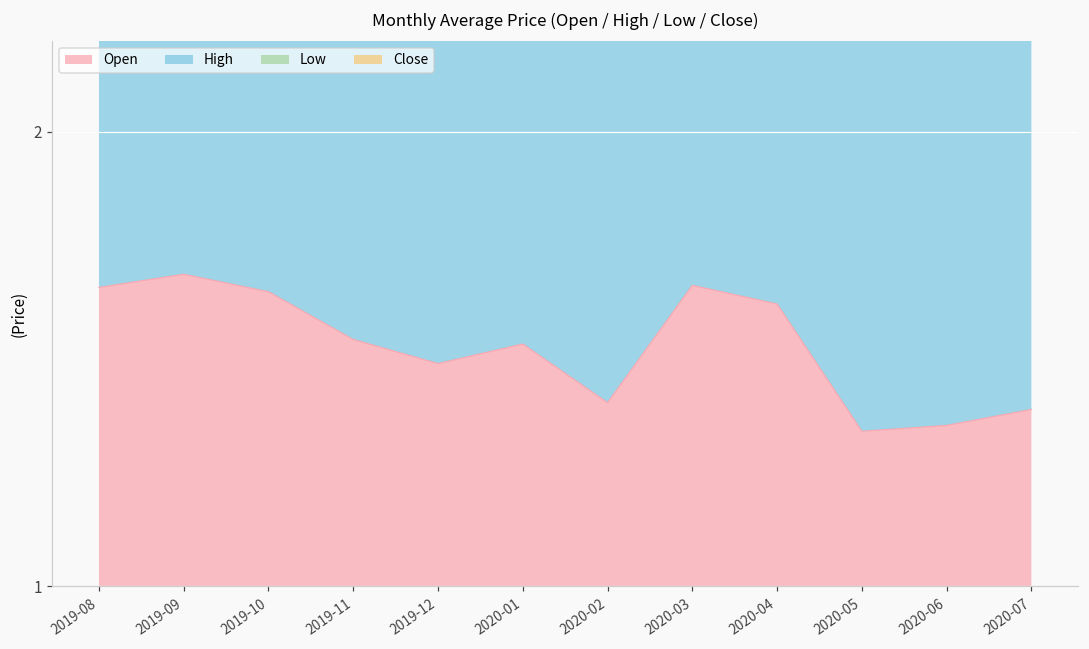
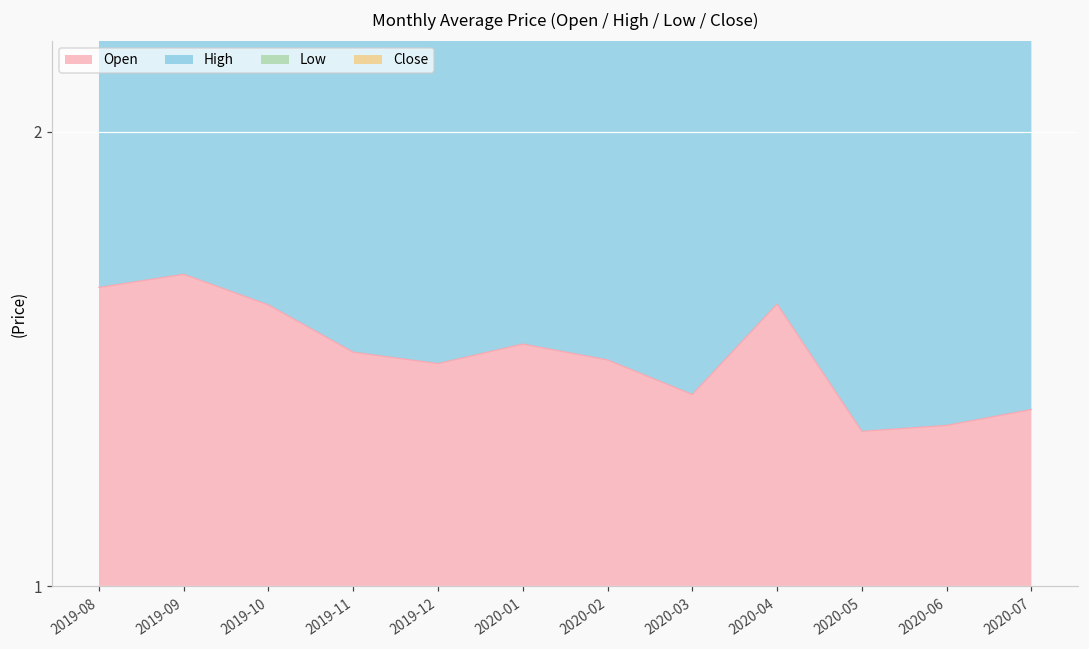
  {
    "Open": {
      "2019-08": 1.66,
      "2019-09": 1.69,
-     "2019-10": 1.65,
-     "2019-11": 1.54,
+     "2019-10": 1.62,
+     "2019-11": 1.52,
      "2019-12": 1.49,
      "2020-01": 1.53,
-     "2020-02": 1.40,
-     "2020-03": 1.66,
+     "2020-02": 1.50,
+     "2020-03": 1.42,
      "2020-04": 1.62,
      "2020-05": 1.34,
      "2020-06": 1.35,
      "2020-07": 1.39
    }
  }
